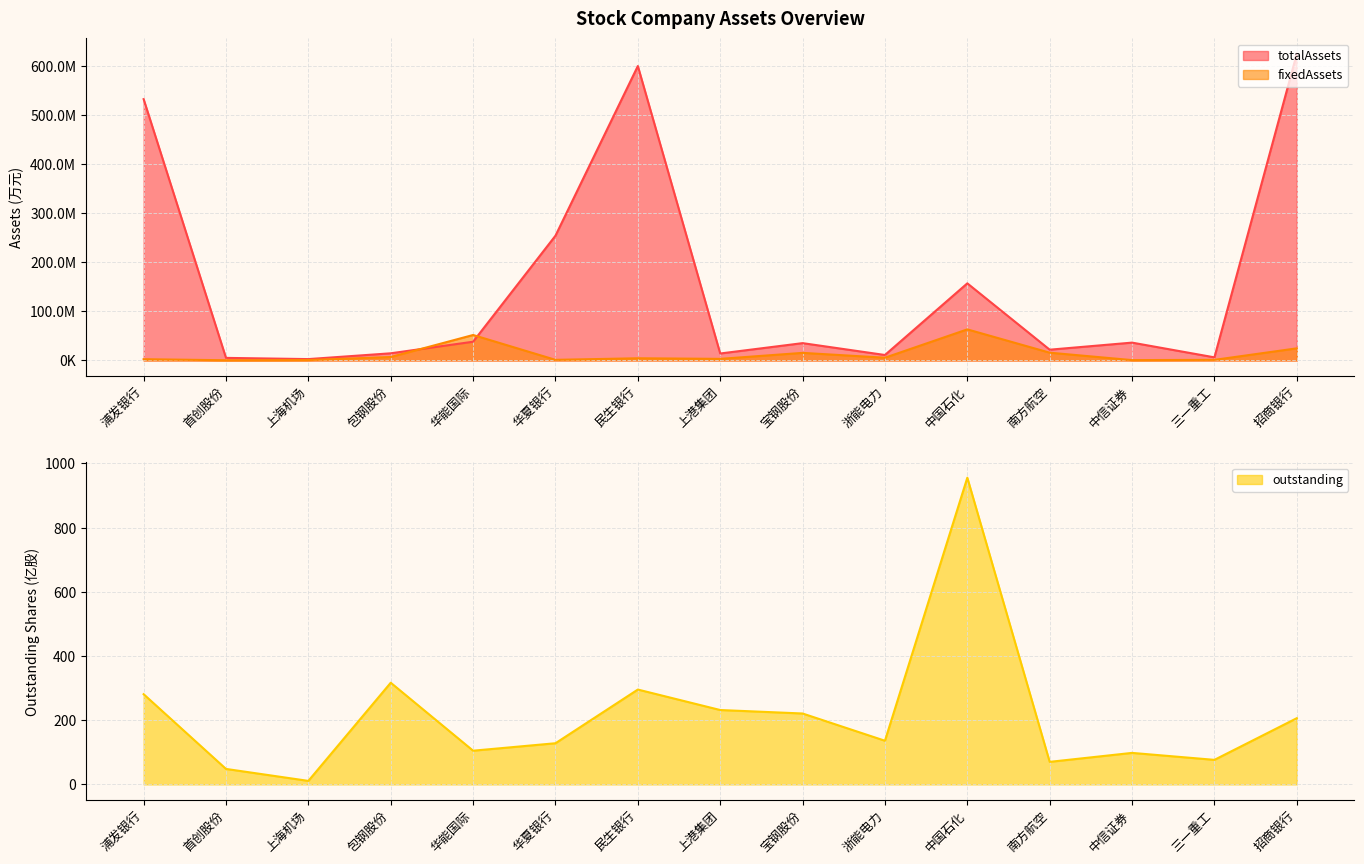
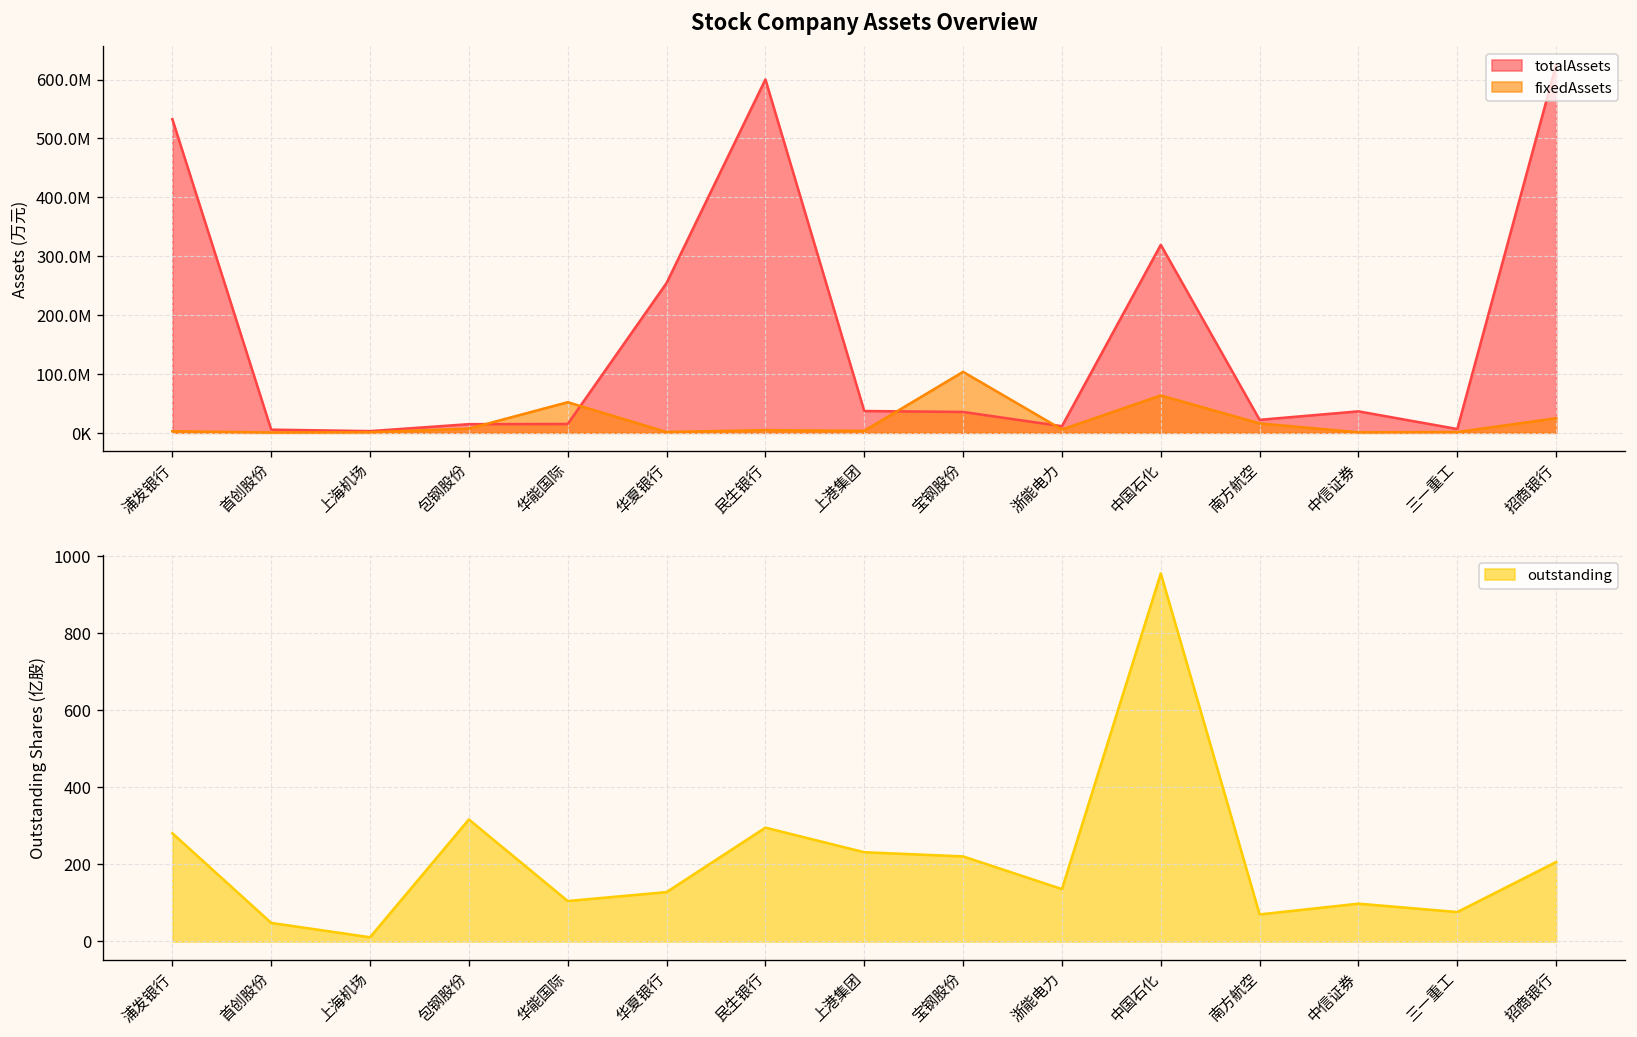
  {
    "Stock Company Assets Overview": {
      "totalAssets": {
        "浦发银行": 530000000,
        "包钢股份": 10000000,
-       "华能国际": 40000000,
+       "华能国际": 10000000,
        "华夏银行": 250000000,
        "民生银行": 600000000,
-       "上港集团": 10000000,
+       "上港集团": 40000000,
        "宝钢股份": 40000000,
        "浙能电力": 10000000,
-       "中国石化": 160000000,
+       "中国石化": 320000000,
        "南方航空": 20000000,
        "中信证券": 40000000
      },
      "fixedAssets": {
        "浦发银行": 0,
        "包钢股份": 10000000,
        "华能国际": 50000000,
        "华夏银行": 0,
        "民生银行": 0,
        "上港集团": 0,
-       "宝钢股份": 20000000,
+       "宝钢股份": 100000000,
        "浙能电力": 10000000,
        "中国石化": 60000000,
        "南方航空": 20000000,
        "中信证券": 0,
        "招商银行": 20000000
      }
    }
  }
